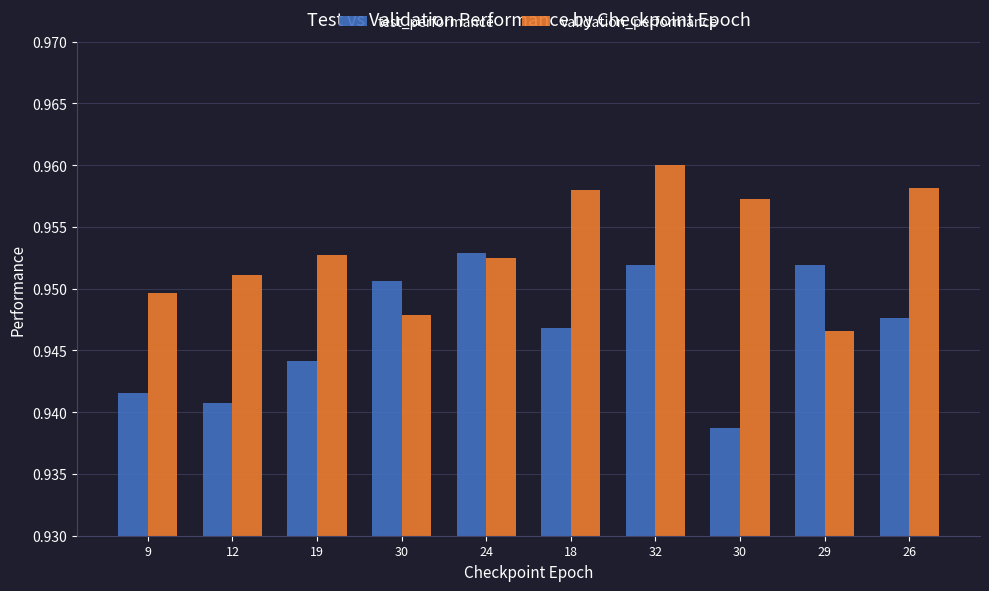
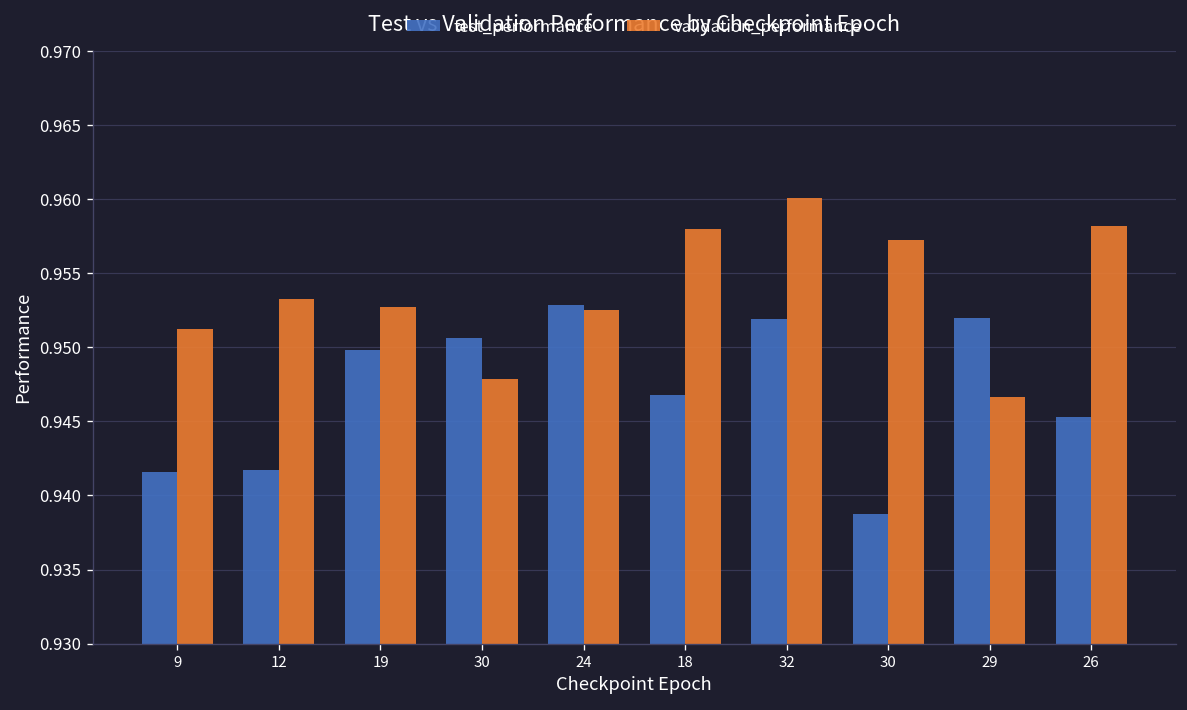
  {
    "test_performance": {
      "9": 0.9416,
-     "12": 0.9408,
-     "19": 0.9442,
+     "12": 0.9417,
+     "19": 0.9498,
      "24": 0.9529,
      "18": 0.9468,
      "32": 0.9519,
      "29": 0.9520,
-     "26": 0.9476
+     "26": 0.9453
    },
    "validation_performance": {
-     "9": 0.9497,
-     "12": 0.9511,
+     "9": 0.9513,
+     "12": 0.9532,
      "19": 0.9527,
      "24": 0.9525,
      "18": 0.9580,
      "32": 0.9601,
      "29": 0.9466,
      "26": 0.9582
    }
  }
